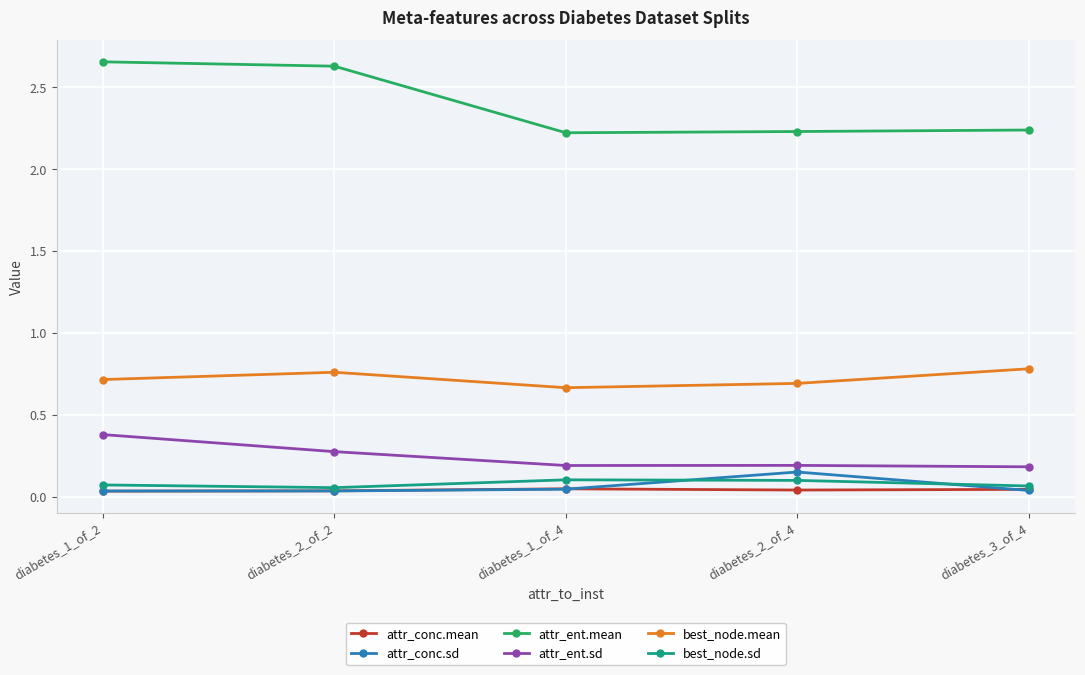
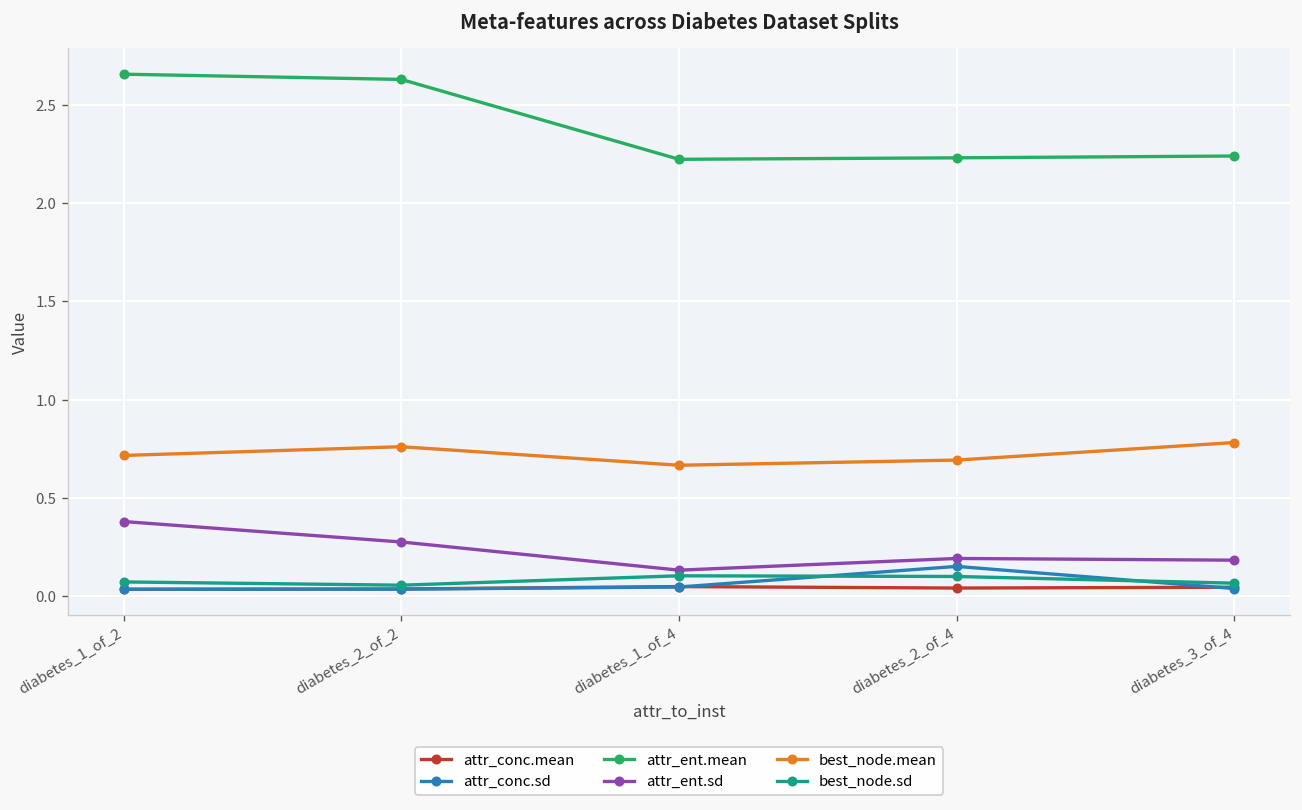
  {
    "attr_conc.mean": {
      "diabetes_2_of_4": 0.04
    },
    "attr_conc.sd": {
      "diabetes_2_of_4": 0.15
    },
    "attr_ent.sd": {
      "diabetes_1_of_2": 0.38,
      "diabetes_2_of_2": 0.28,
-     "diabetes_1_of_4": 0.19,
+     "diabetes_1_of_4": 0.13,
      "diabetes_2_of_4": 0.19,
      "diabetes_3_of_4": 0.18
    },
    "best_node.mean": {
      "diabetes_1_of_2": 0.72,
      "diabetes_2_of_2": 0.76,
      "diabetes_1_of_4": 0.67,
      "diabetes_2_of_4": 0.69,
      "diabetes_3_of_4": 0.78
    }
  }
